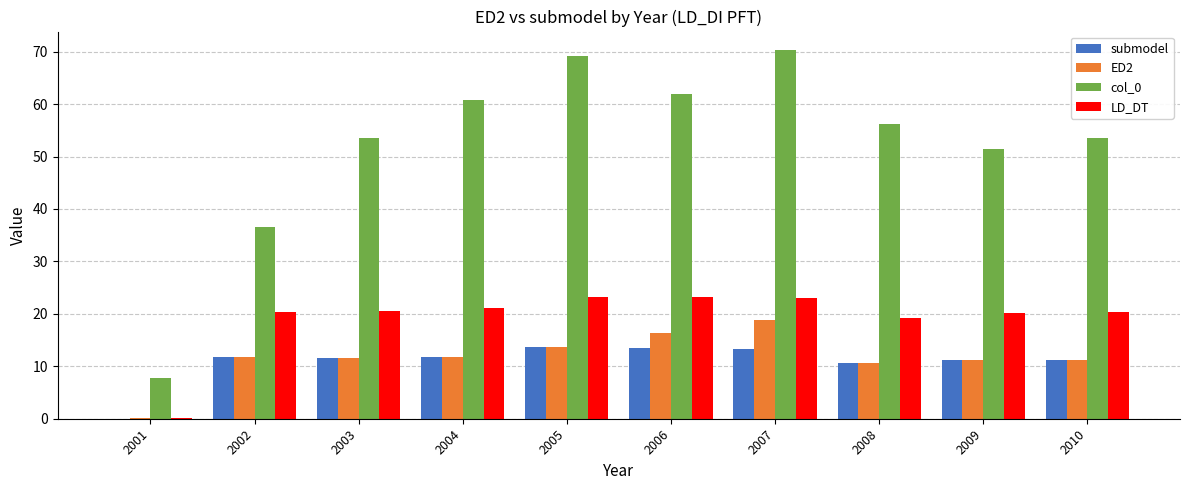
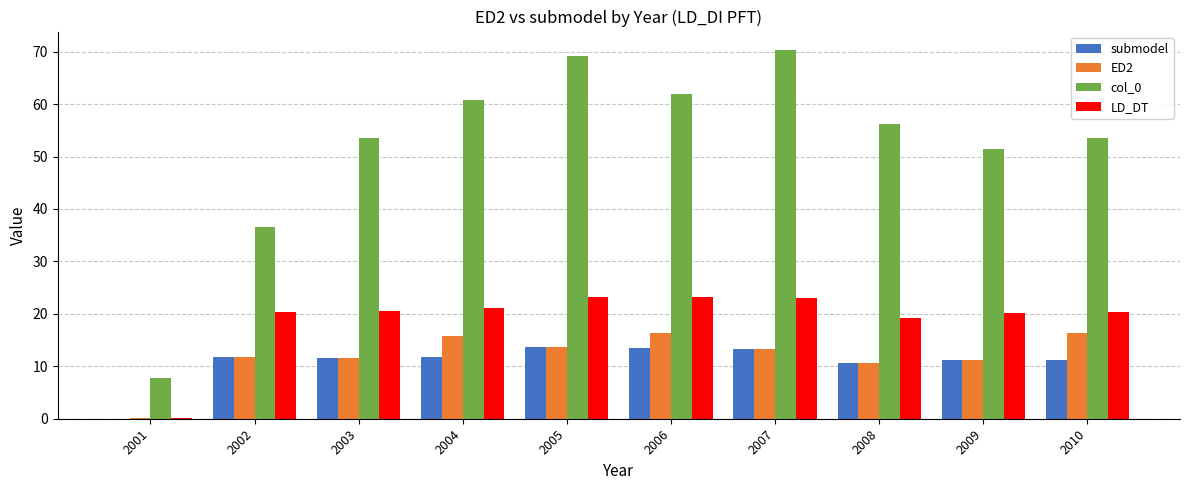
  {
    "submodel": {
      "2001": 0,
      "2002": 12,
      "2003": 12,
      "2004": 12,
      "2005": 14,
      "2006": 13,
      "2007": 13,
      "2008": 11,
      "2009": 11,
      "2010": 11
    },
    "ED2": {
      "2002": 12,
      "2003": 12,
-     "2004": 12,
+     "2004": 16,
      "2005": 14,
      "2006": 16,
-     "2007": 19,
+     "2007": 13,
      "2008": 11,
      "2009": 11,
-     "2010": 11
+     "2010": 16
    },
    "col_0": {
      "2001": 8,
      "2002": 37,
      "2003": 54,
      "2004": 61,
      "2005": 69,
      "2006": 62,
      "2007": 70,
      "2008": 56,
      "2009": 52,
      "2010": 54
    },
    "LD_DT": {
      "2002": 20,
      "2003": 21,
      "2004": 21,
      "2005": 23,
      "2006": 23,
      "2007": 23,
      "2008": 19,
      "2009": 20,
      "2010": 20
    }
  }
